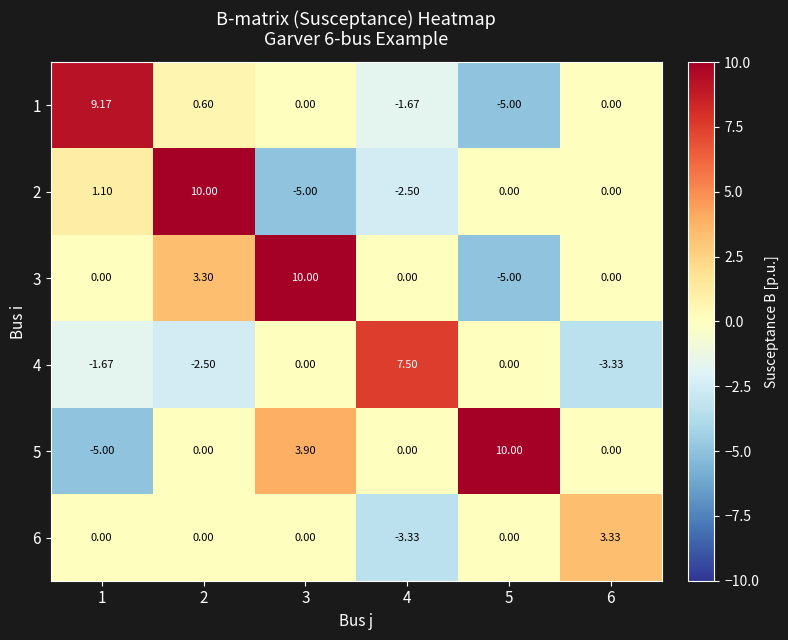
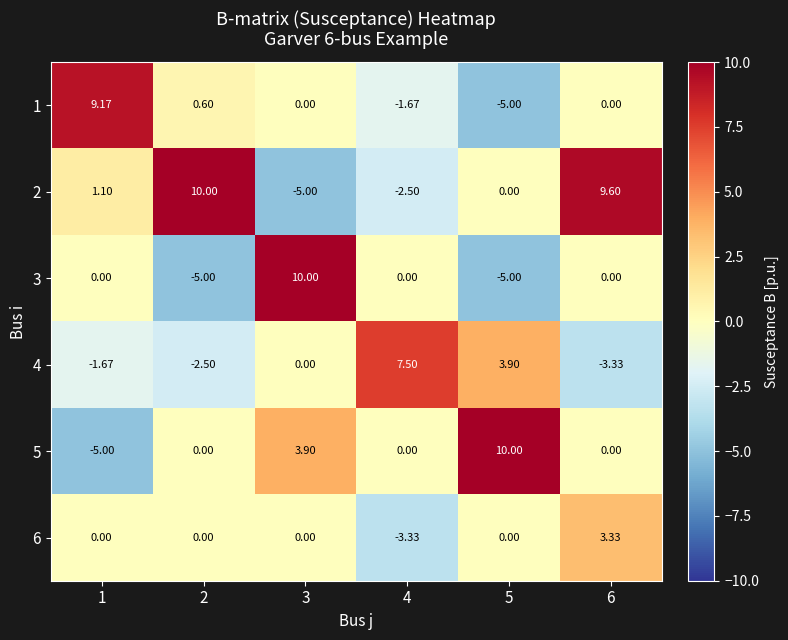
  {
    "1": {
      "1": 9.17,
      "2": 0.60,
      "3": 0.00,
      "4": -1.67,
      "5": -5.00,
      "6": 0.00
    },
    "2": {
      "1": 1.10,
      "2": 10.00,
      "3": -5.00,
      "4": -2.50,
      "5": 0.00,
-     "6": 0.00
+     "6": 9.60
    },
    "3": {
      "1": 0.00,
-     "2": 3.30,
+     "2": -5.00,
      "3": 10.00,
      "4": 0.00,
      "5": -5.00,
      "6": 0.00
    },
    "4": {
      "1": -1.67,
      "2": -2.50,
      "3": 0.00,
      "4": 7.50,
-     "5": 0.00,
+     "5": 3.90,
      "6": -3.33
    },
    "5": {
      "1": -5.00,
      "2": 0.00,
      "3": 3.90,
      "4": 0.00,
      "5": 10.00,
      "6": 0.00
    },
    "6": {
      "1": 0.00,
      "2": 0.00,
      "3": 0.00,
      "4": -3.33,
      "5": 0.00,
      "6": 3.33
    }
  }
